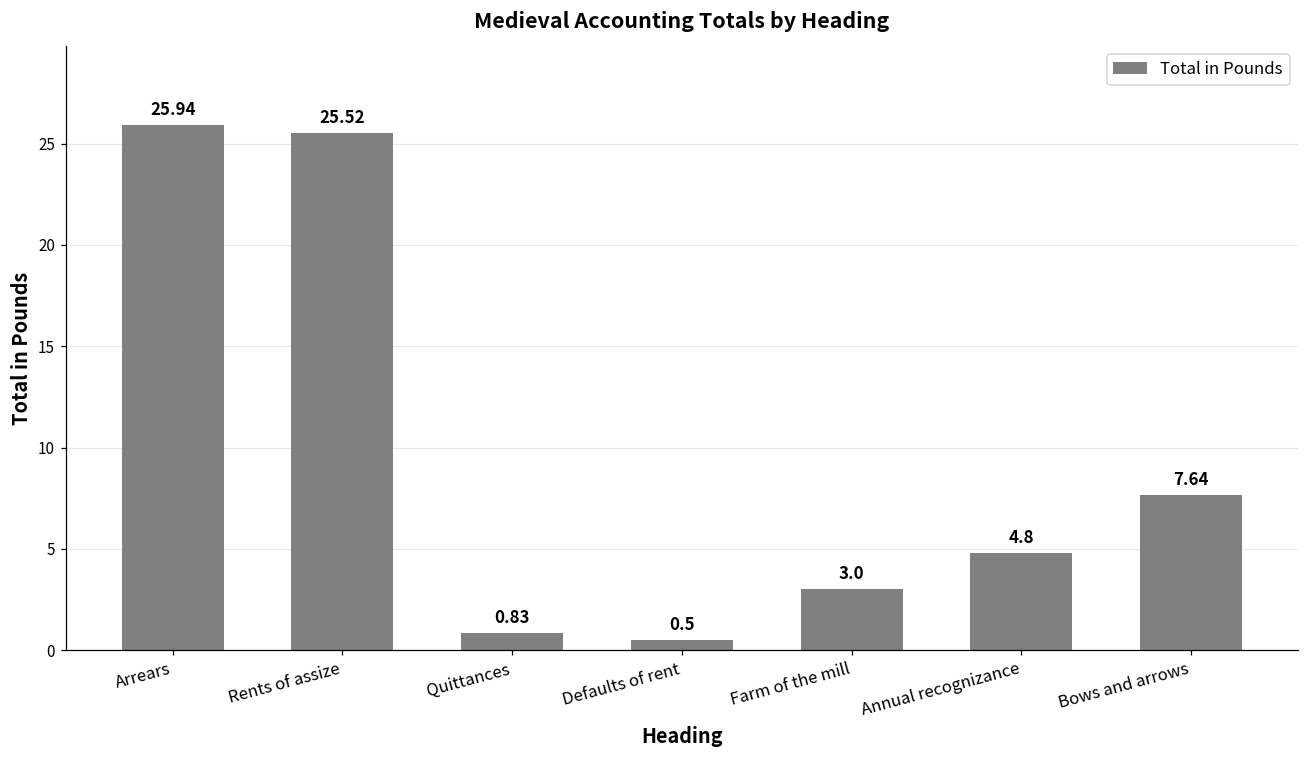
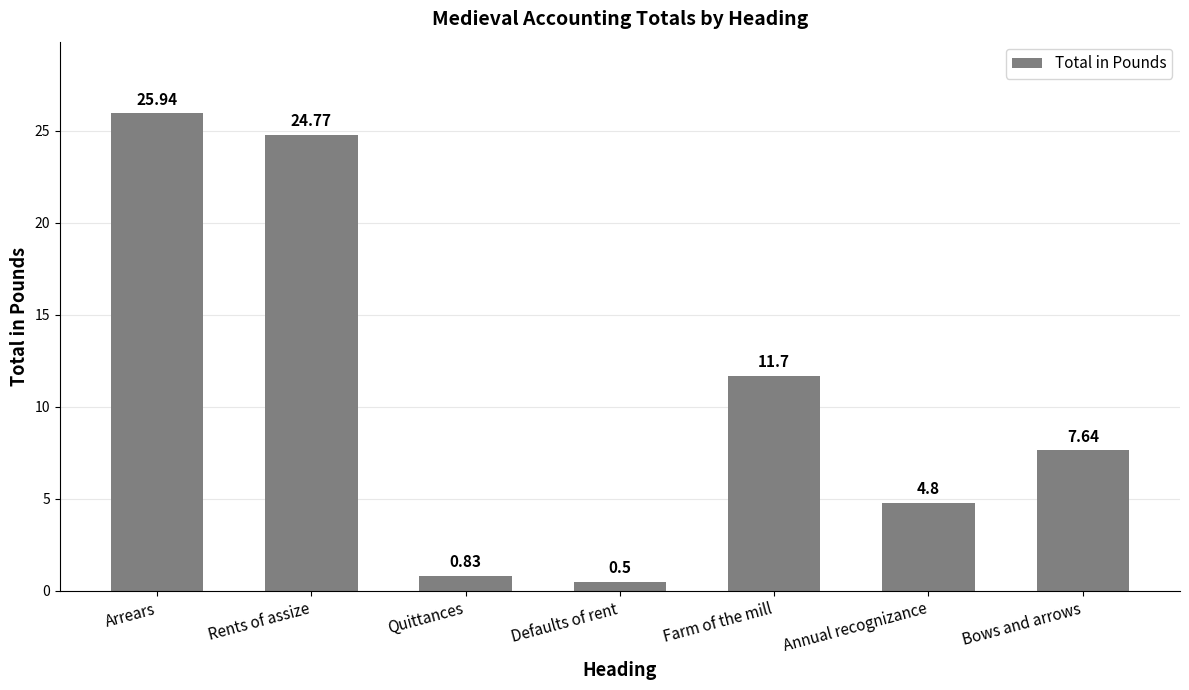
  {
    "Arrears": 25.94,
-   "Rents of assize": 25.52,
+   "Rents of assize": 24.77,
    "Quittances": 0.83,
    "Defaults of rent": 0.5,
-   "Farm of the mill": 3.0,
+   "Farm of the mill": 11.7,
    "Annual recognizance": 4.8,
    "Bows and arrows": 7.64
  }
